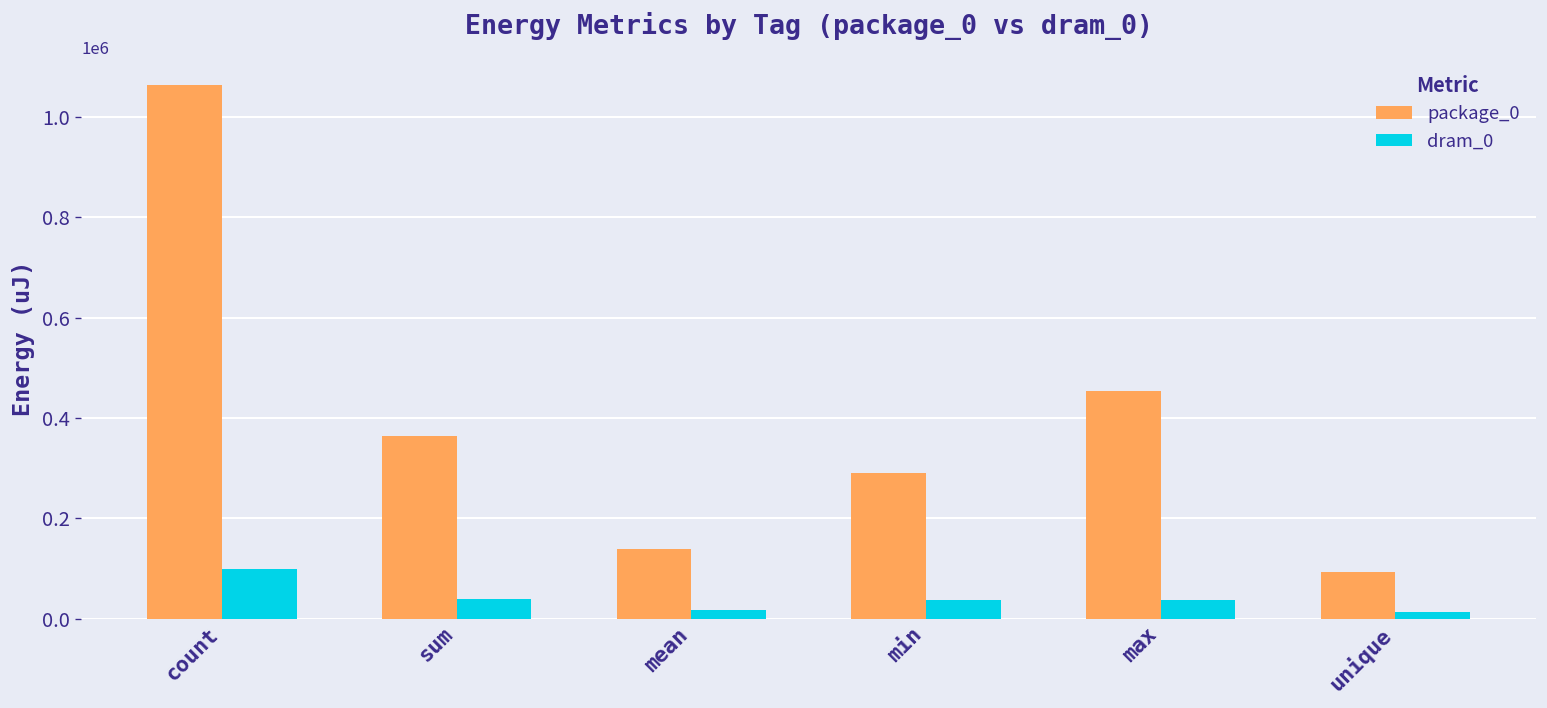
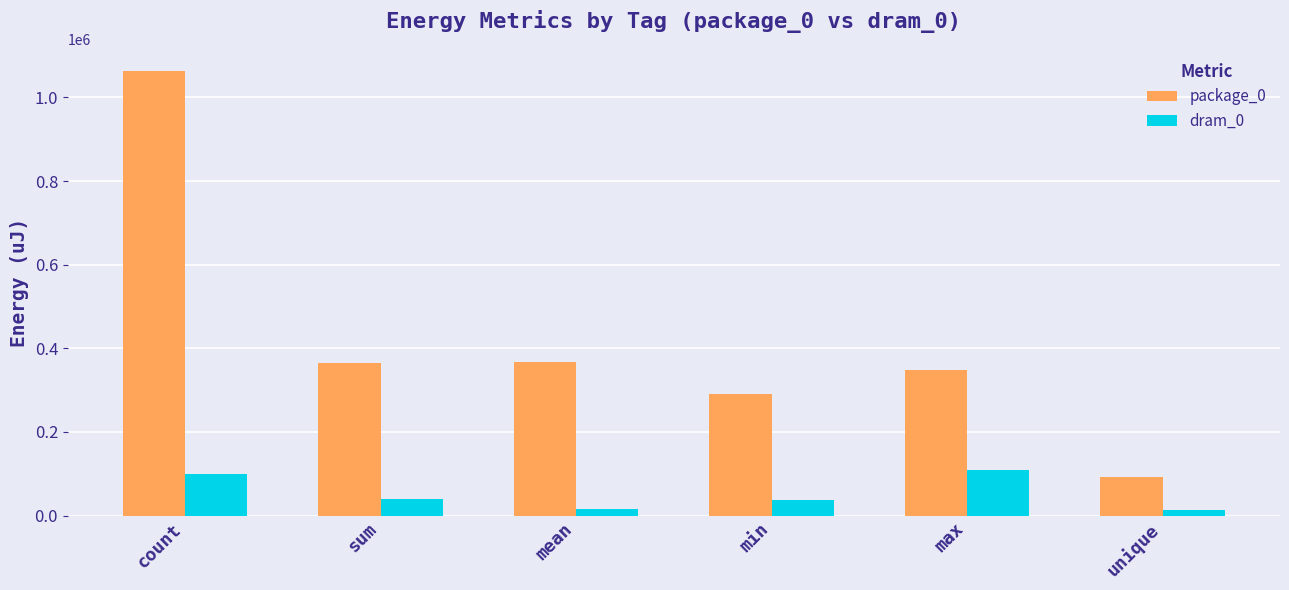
  {
    "package_0": {
      "count": 1060000,
      "sum": 360000,
-     "mean": 140000,
+     "mean": 370000,
      "min": 290000,
-     "max": 450000,
+     "max": 350000,
      "unique": 90000
    },
    "dram_0": {
      "count": 100000,
      "sum": 40000,
      "mean": 20000,
      "min": 40000,
-     "max": 40000,
+     "max": 110000,
      "unique": 10000
    }
  }
